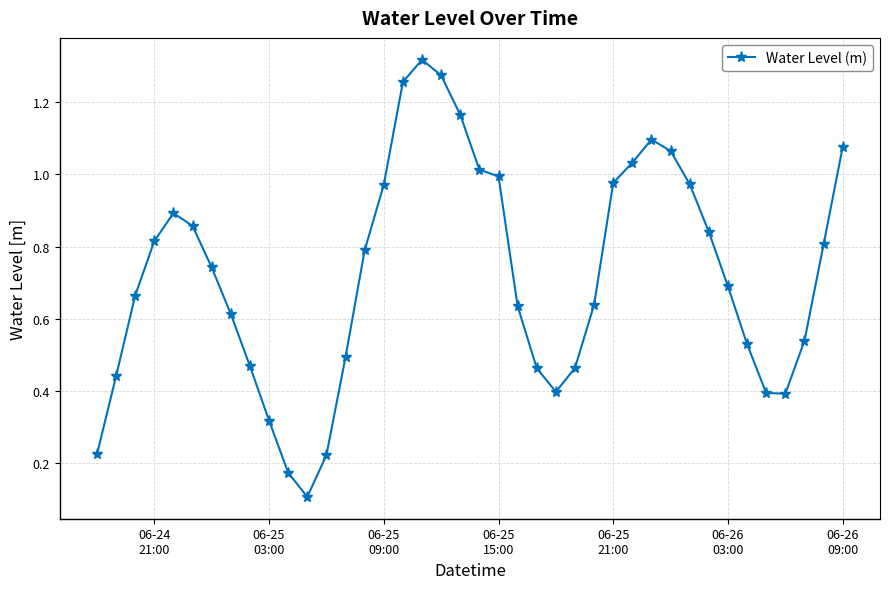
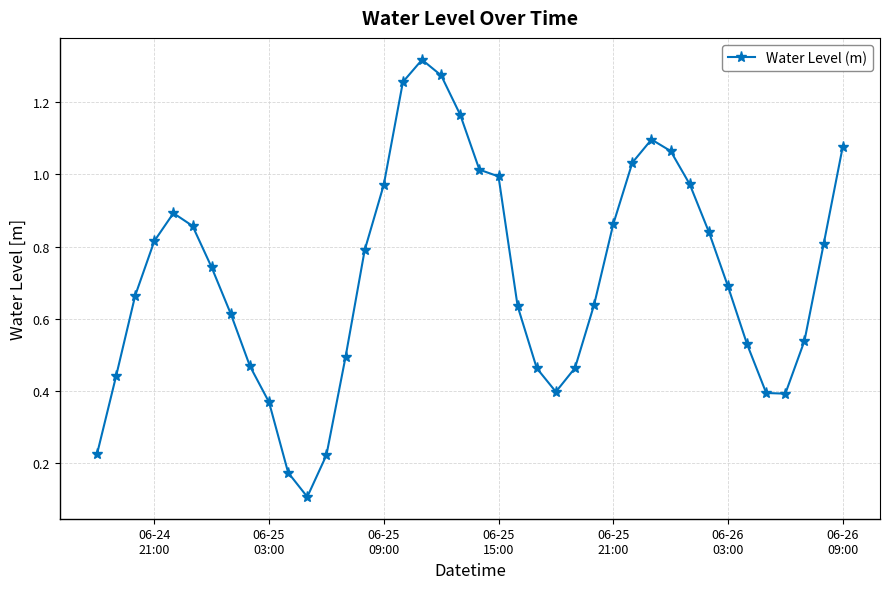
  {
    "06-24 21:00": 0.82,
-   "06-25 03:00": 0.32,
+   "06-25 03:00": 0.37,
    "06-25 09:00": 0.97,
    "06-25 15:00": 0.99,
-   "06-25 21:00": 0.98,
+   "06-25 21:00": 0.86,
    "06-26 03:00": 0.69,
    "06-26 09:00": 1.08
  }
